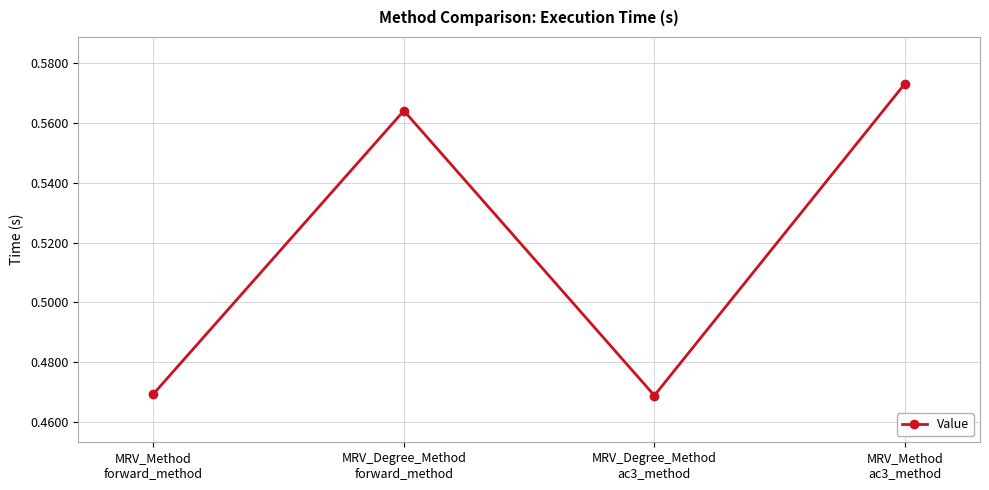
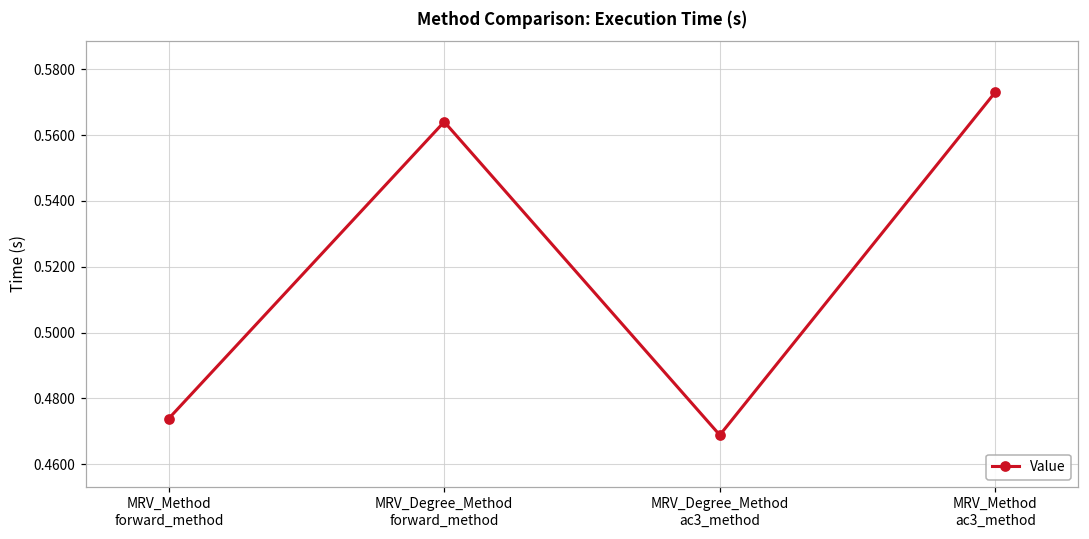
  {
-   "MRV_Method forward_method": 0.469,
+   "MRV_Method forward_method": 0.474,
    "MRV_Degree_Method forward_method": 0.564,
    "MRV_Degree_Method ac3_method": 0.469,
    "MRV_Method ac3_method": 0.573
  }
